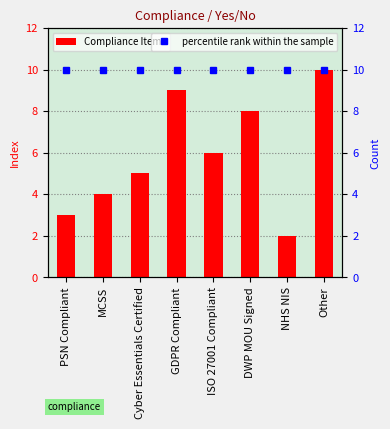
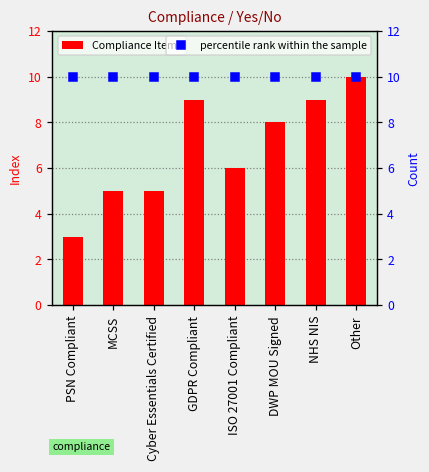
  {
    "Compliance Items": {
      "PSN Compliant": 3,
-     "MCSS": 4,
+     "MCSS": 5,
      "Cyber Essentials Certified": 5,
      "GDPR Compliant": 9,
      "ISO 27001 Compliant": 6,
      "DWP MOU Signed": 8,
-     "NHS NIS": 2,
+     "NHS NIS": 9,
      "Other": 10
    },
    "percentile rank within the sample": {
      "PSN Compliant": 10.0,
      "MCSS": 10.0,
      "Cyber Essentials Certified": 10.0,
      "GDPR Compliant": 10.0,
      "ISO 27001 Compliant": 10.0,
      "DWP MOU Signed": 10.0,
      "NHS NIS": 10.0,
      "Other": 10.0
    }
  }
